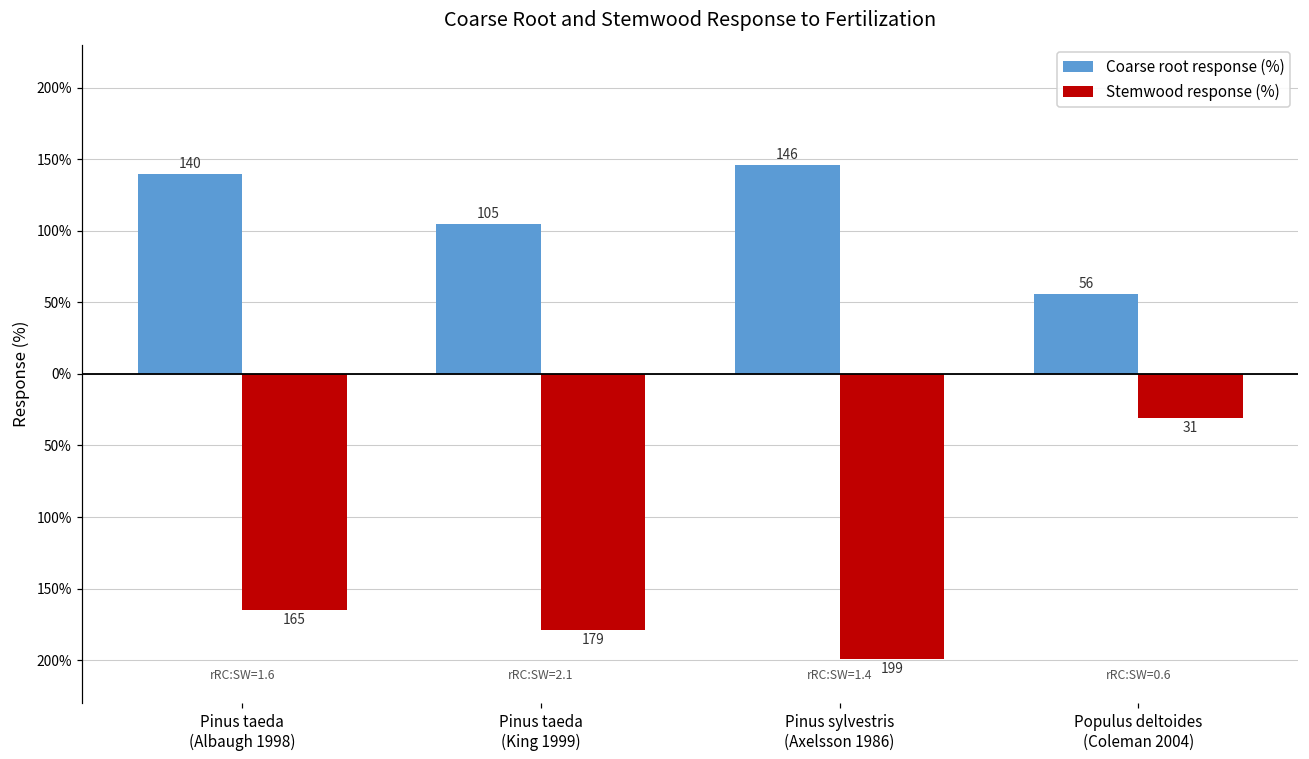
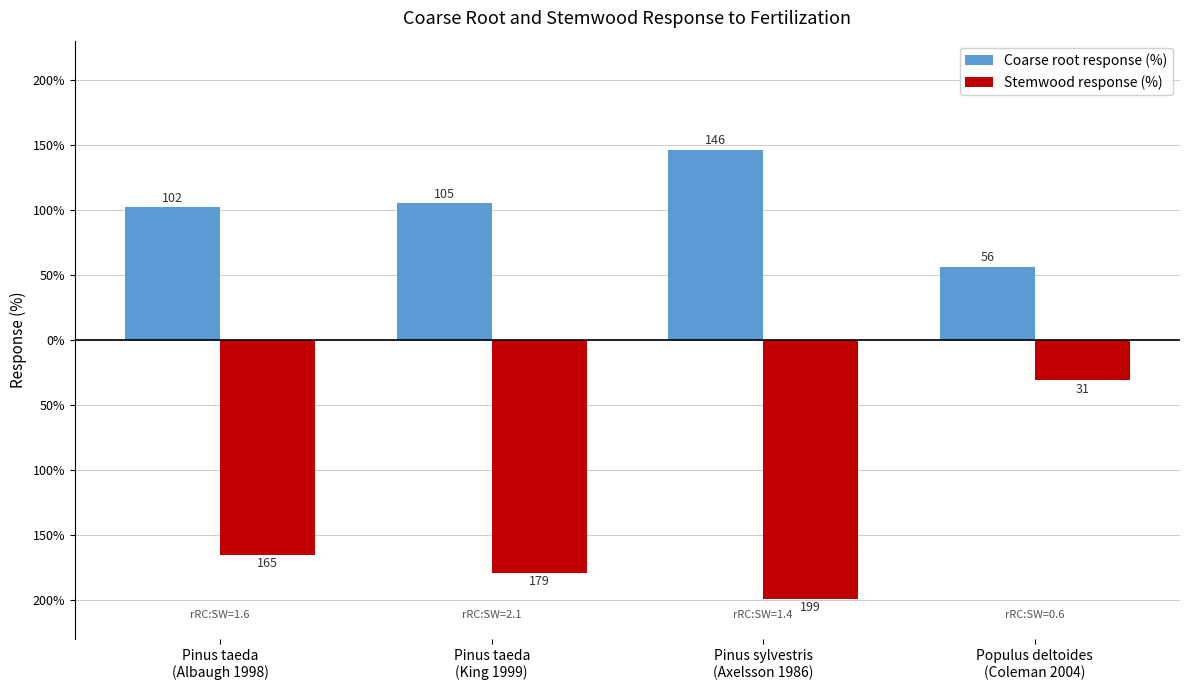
  {
    "Coarse root response (%)": {
-     "Pinus taeda (Albaugh 1998)": 140,
+     "Pinus taeda (Albaugh 1998)": 102,
      "Pinus taeda (King 1999)": 105,
      "Pinus sylvestris (Axelsson 1986)": 146,
      "Populus deltoides (Coleman 2004)": 56
    }
  }
